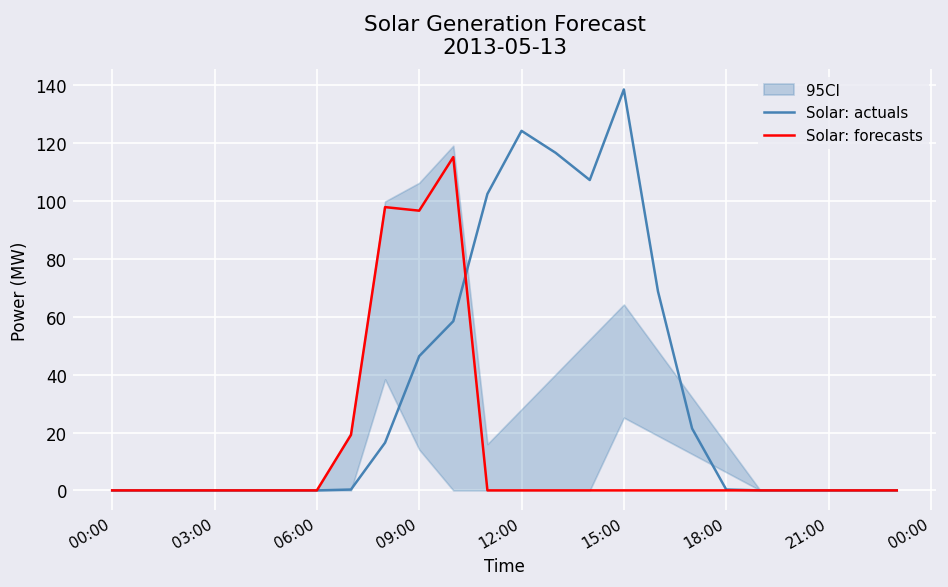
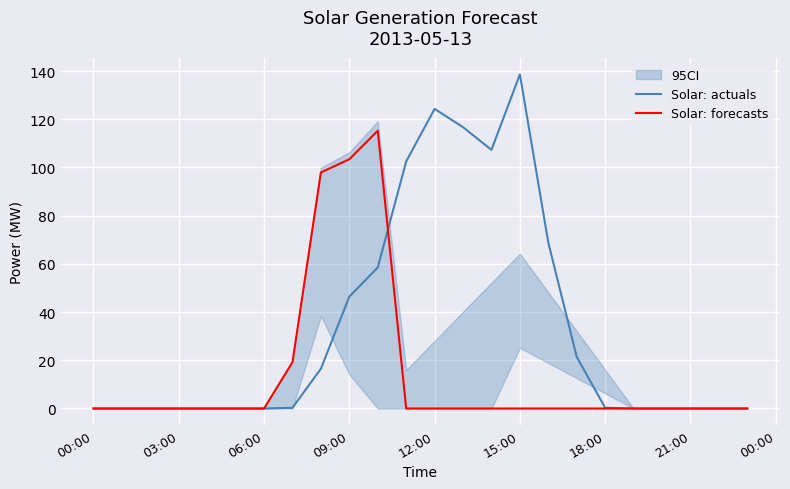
  {
    "Solar: forecasts": {
-     "09:00": 97,
+     "09:00": 103,
      "12:00": 0,
      "15:00": 0
    }
  }
